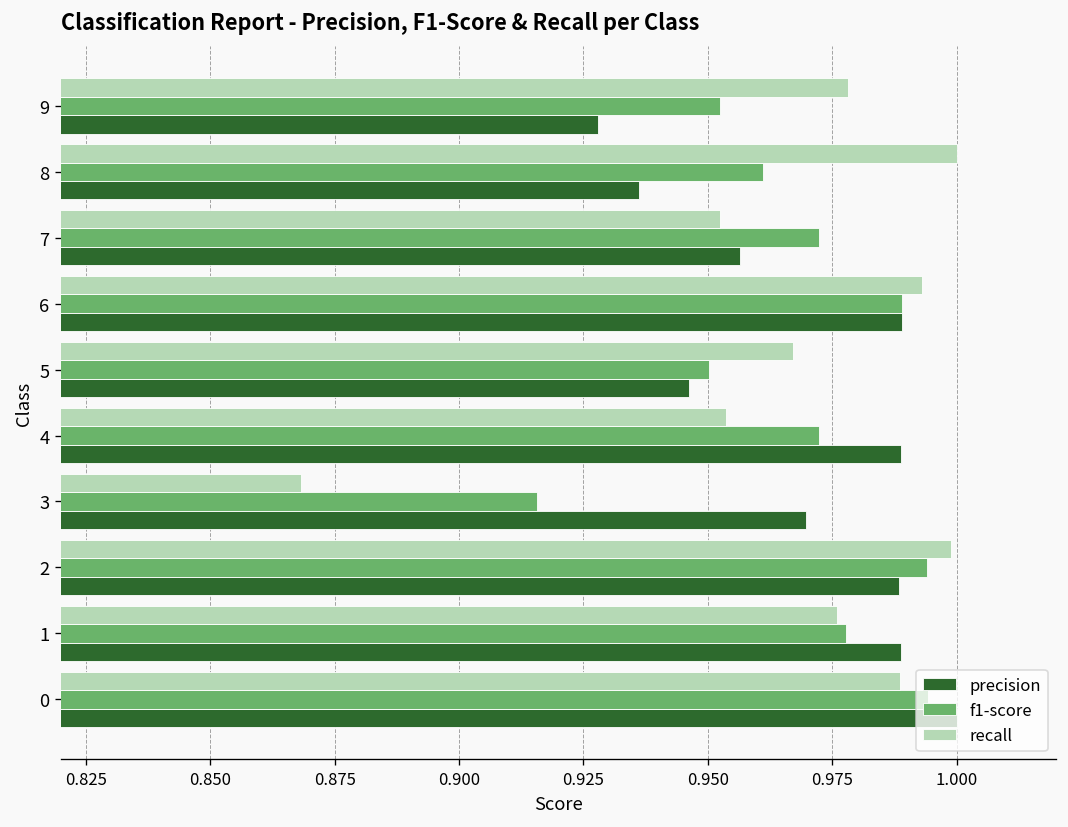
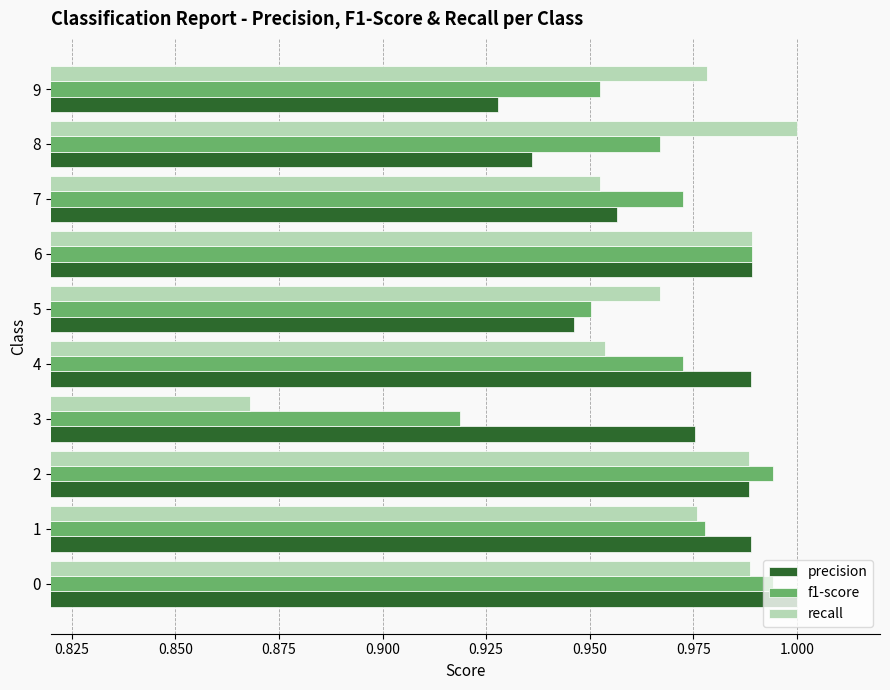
  {
    "precision": {
      "9": 0.928,
      "8": 0.936,
      "7": 0.957,
      "6": 0.989,
      "5": 0.946,
      "4": 0.989,
-     "3": 0.970,
+     "3": 0.975,
      "2": 0.988,
      "1": 0.989
    },
    "f1-score": {
      "9": 0.952,
-     "8": 0.961,
+     "8": 0.967,
      "7": 0.972,
      "6": 0.989,
      "5": 0.950,
      "4": 0.972,
-     "3": 0.916,
+     "3": 0.919,
      "2": 0.994,
      "1": 0.978
    },
    "recall": {
      "9": 0.978,
      "8": 1.000,
      "7": 0.952,
-     "6": 0.993,
+     "6": 0.989,
      "5": 0.967,
      "4": 0.954,
      "3": 0.868,
-     "2": 0.999,
+     "2": 0.988,
      "1": 0.976,
      "0": 0.989
    }
  }
